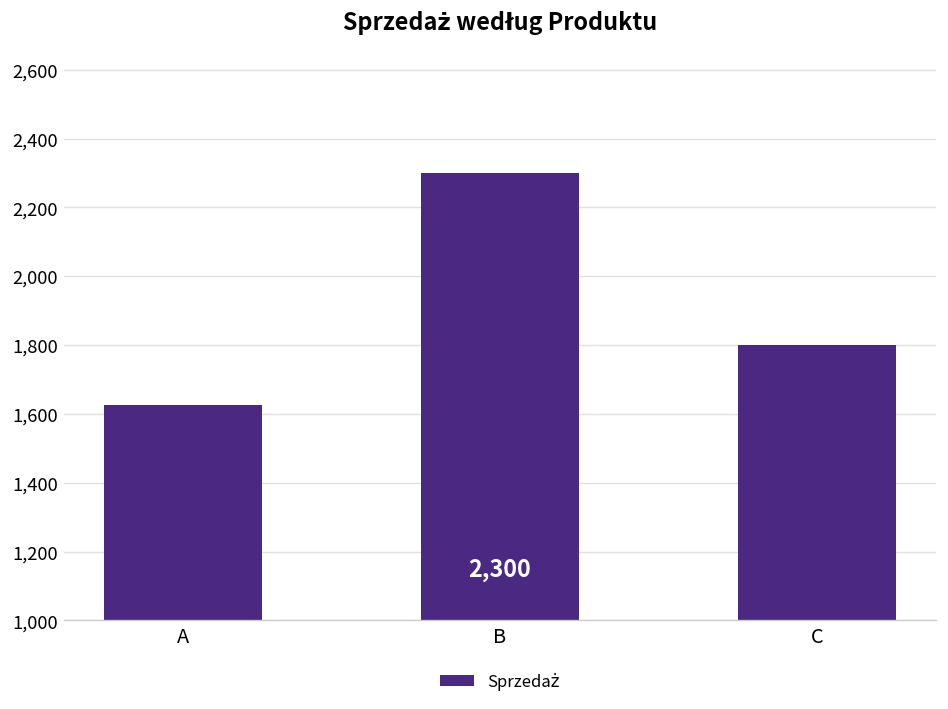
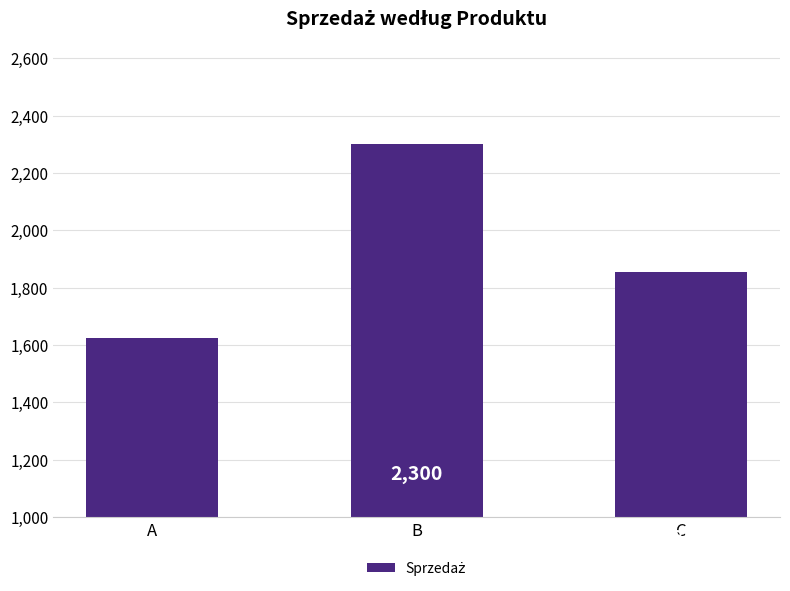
  {
    "A": "1,630",
-   "C": "1,800"
+   "C": "1,860"
  }
